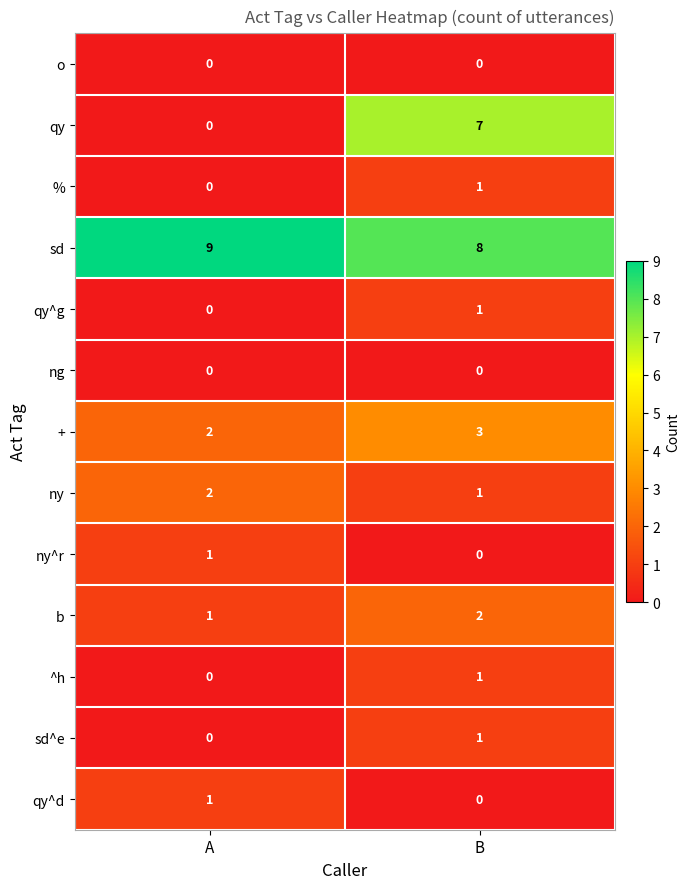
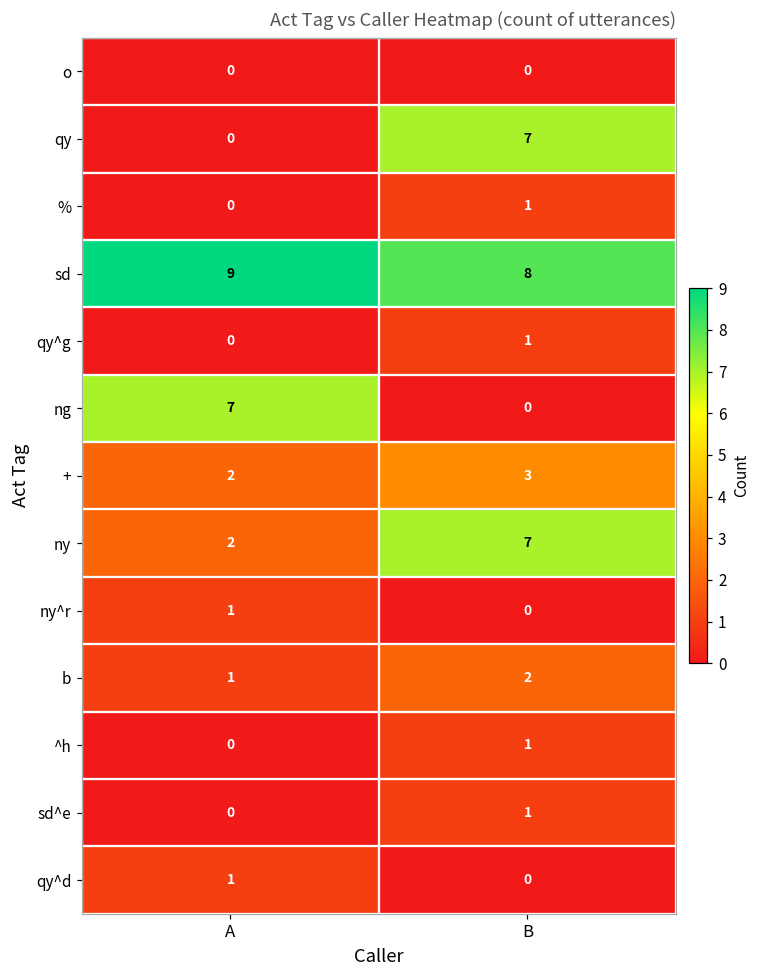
  {
    "o": {
      "A": 0,
      "B": 0
    },
    "qy": {
      "A": 0,
      "B": 7
    },
    "%": {
      "A": 0,
      "B": 1
    },
    "sd": {
      "A": 9,
      "B": 8
    },
    "qy^g": {
      "A": 0,
      "B": 1
    },
    "ng": {
-     "A": 0,
+     "A": 7,
      "B": 0
    },
    "+": {
      "A": 2,
      "B": 3
    },
    "ny": {
      "A": 2,
-     "B": 1
+     "B": 7
    },
    "ny^r": {
      "A": 1,
      "B": 0
    },
    "b": {
      "A": 1,
      "B": 2
    },
    "^h": {
      "A": 0,
      "B": 1
    },
    "sd^e": {
      "A": 0,
      "B": 1
    },
    "qy^d": {
      "A": 1,
      "B": 0
    }
  }
